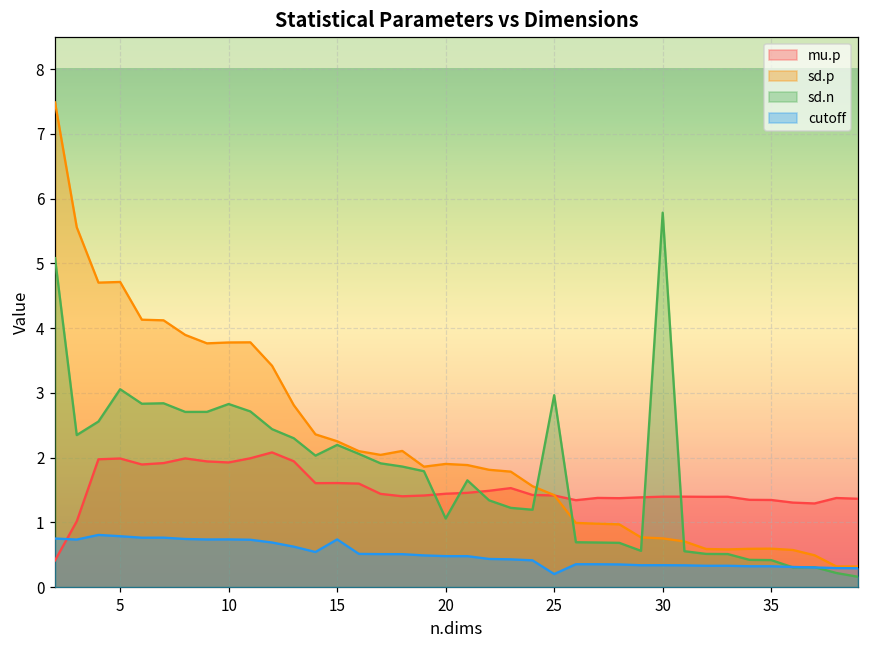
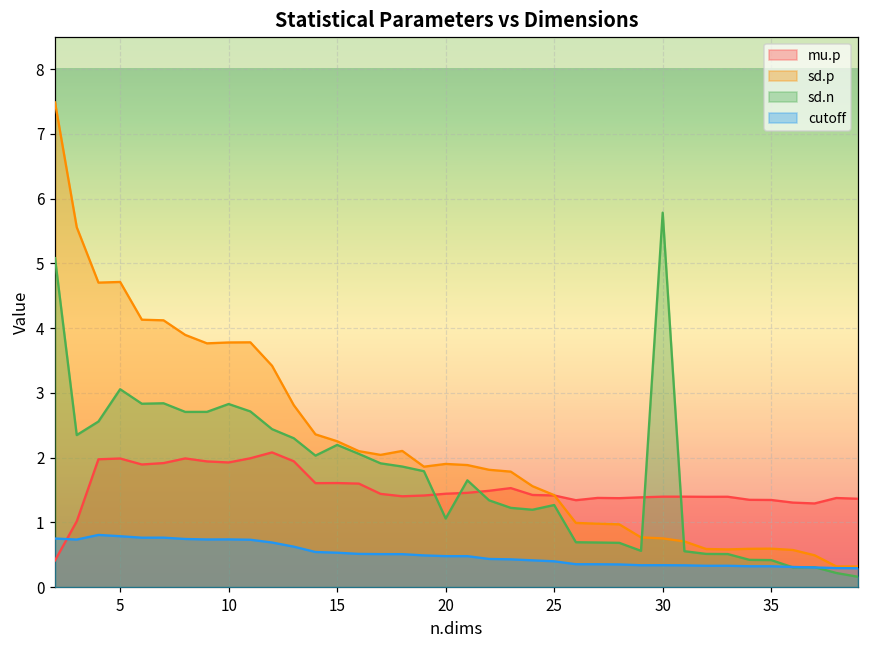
  {
    "sd.n": {
      "5": 3.1,
      "10": 2.8,
      "15": 2.2,
      "20": 1.1,
-     "25": 3.0,
+     "25": 1.3,
      "30": 5.8,
      "35": 0.4
    },
    "cutoff": {
      "5": 0.8,
      "10": 0.7,
-     "15": 0.7,
+     "15": 0.5,
      "20": 0.5,
-     "25": 0.2,
+     "25": 0.4,
      "30": 0.3,
      "35": 0.3
    }
  }
